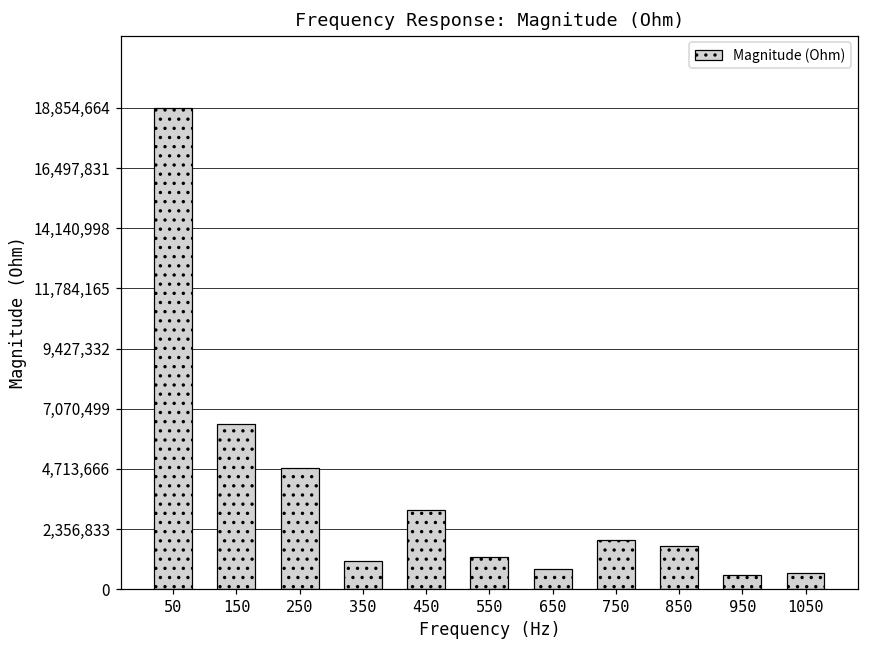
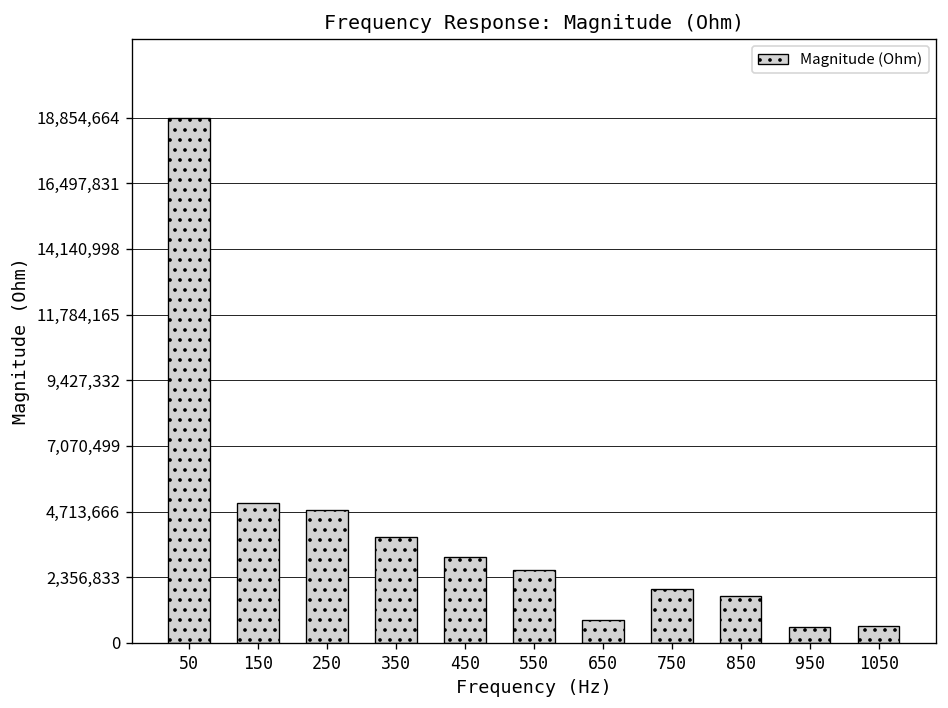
  {
    "50": "18,900,000",
-   "150": "6,500,000",
+   "150": "5,000,000",
    "250": "4,800,000",
-   "350": "1,100,000",
+   "350": "3,800,000",
    "450": "3,100,000",
-   "550": "1,300,000",
+   "550": "2,600,000",
    "650": "800,000",
    "750": "1,900,000",
    "850": "1,700,000",
    "950": "600,000",
    "1050": "600,000"
  }
